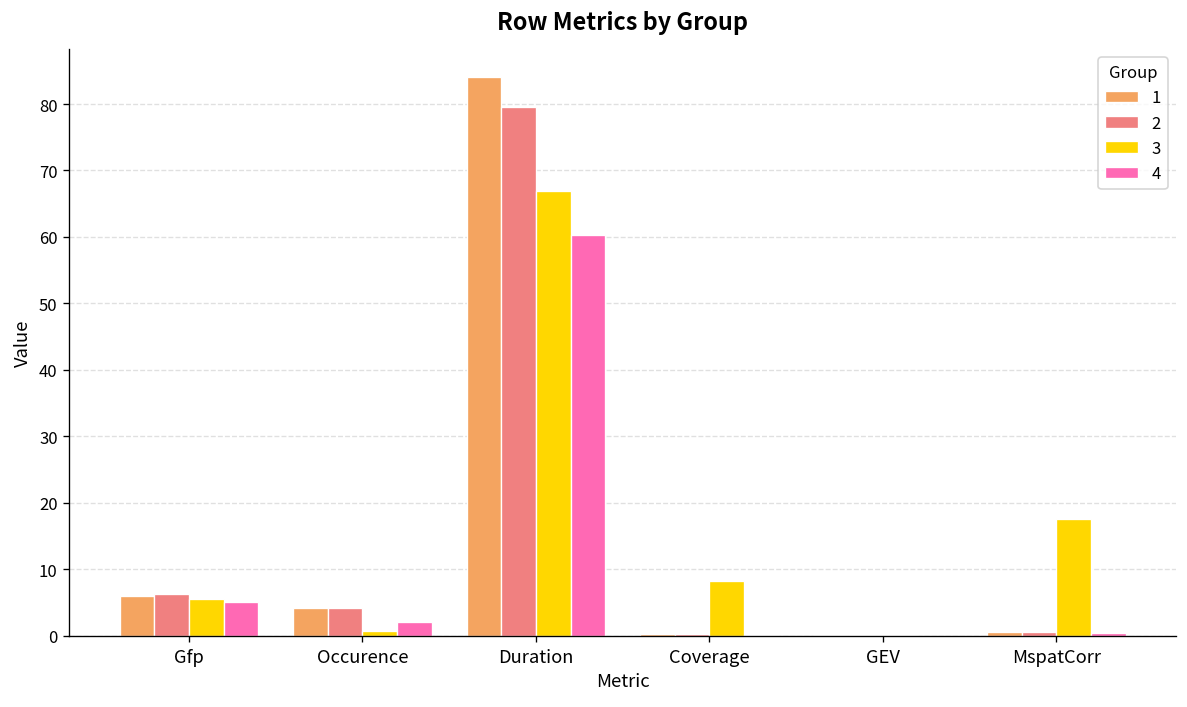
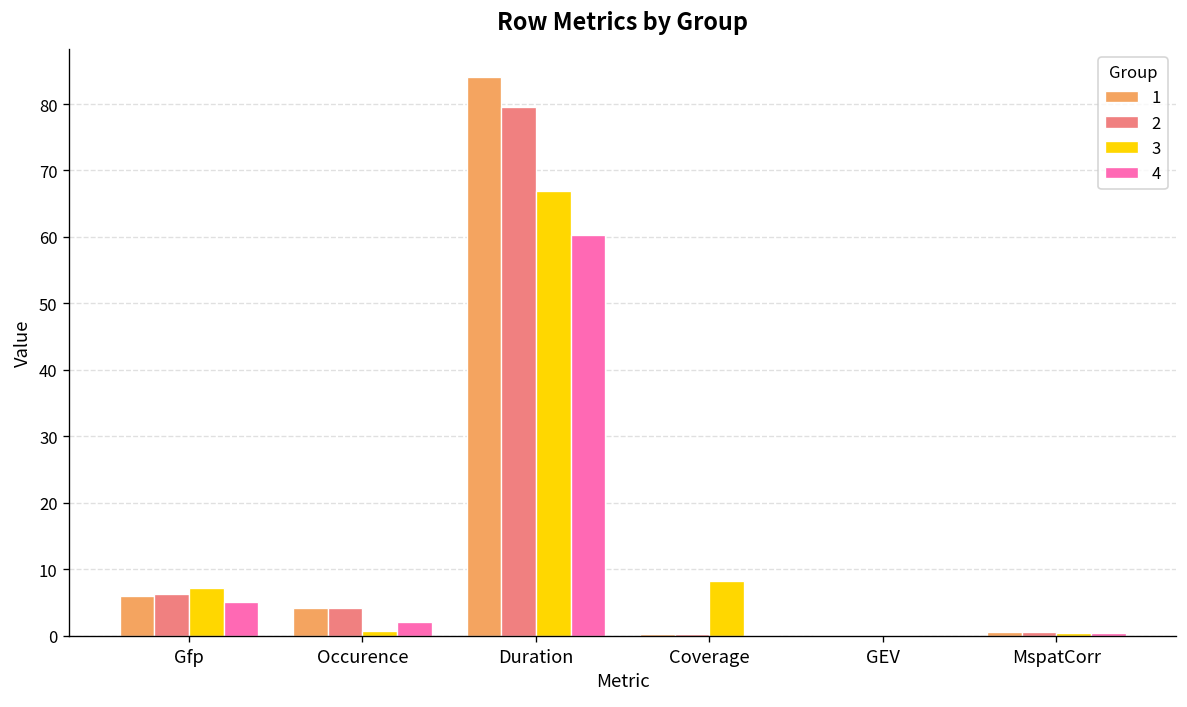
  {
    "3": {
-     "Gfp": 6,
+     "Gfp": 7,
      "Occurence": 1,
      "Duration": 67,
      "Coverage": 8,
-     "MspatCorr": 18
+     "MspatCorr": 0
    }
  }
